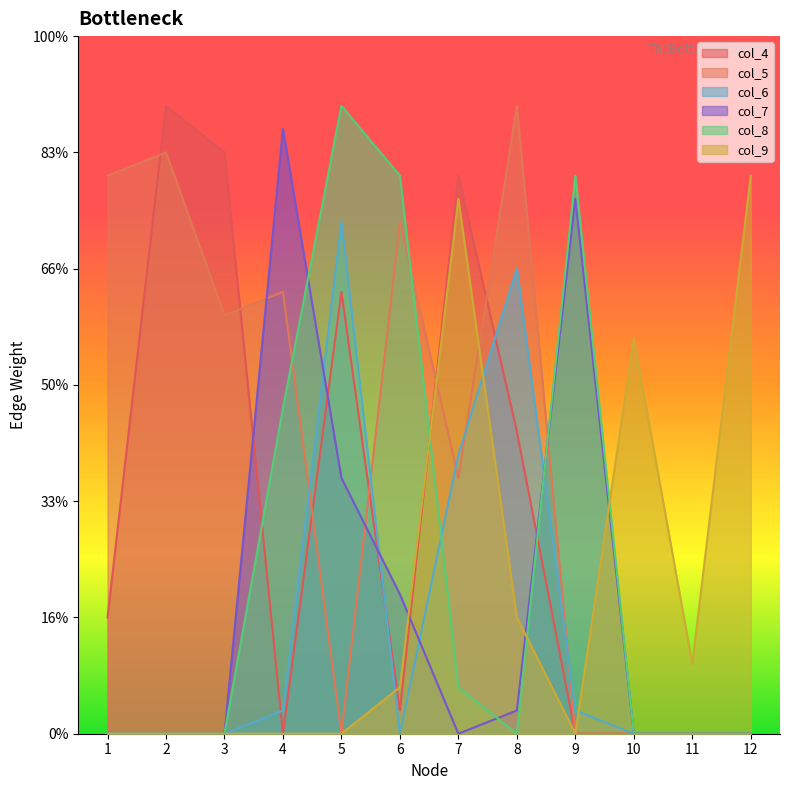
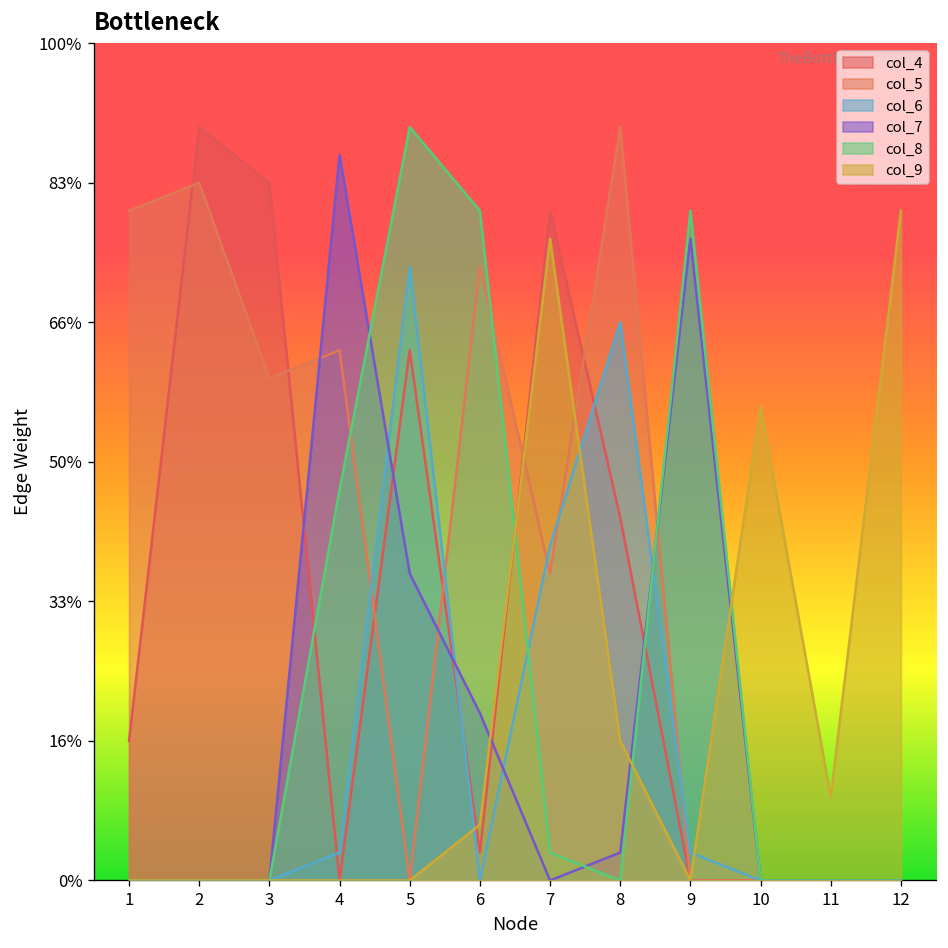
  {
    "col_6": {
      "4": "3%",
      "5": "73%",
      "6": "0%",
      "7": "40%",
      "8": "67%",
      "9": "3%"
    },
    "col_7": {
      "4": "87%",
      "5": "37%",
      "6": "20%",
      "7": "0%",
      "8": "3%",
      "9": "77%"
    },
    "col_8": {
      "4": "47%",
      "5": "90%",
      "6": "80%",
-     "7": "7%",
+     "7": "3%",
      "8": "0%",
      "9": "80%"
    }
  }
